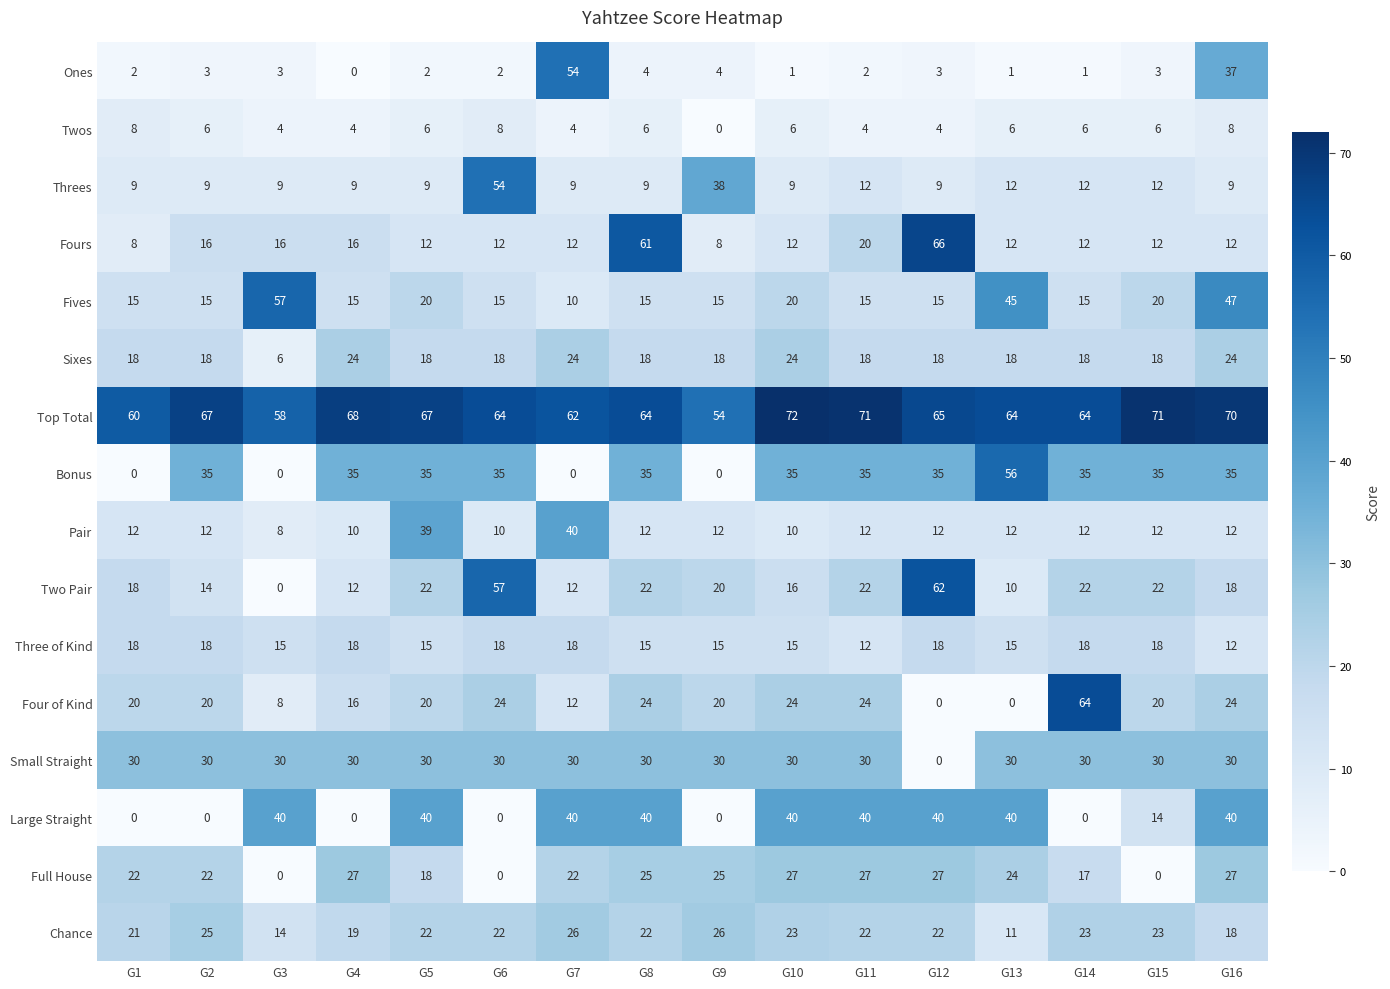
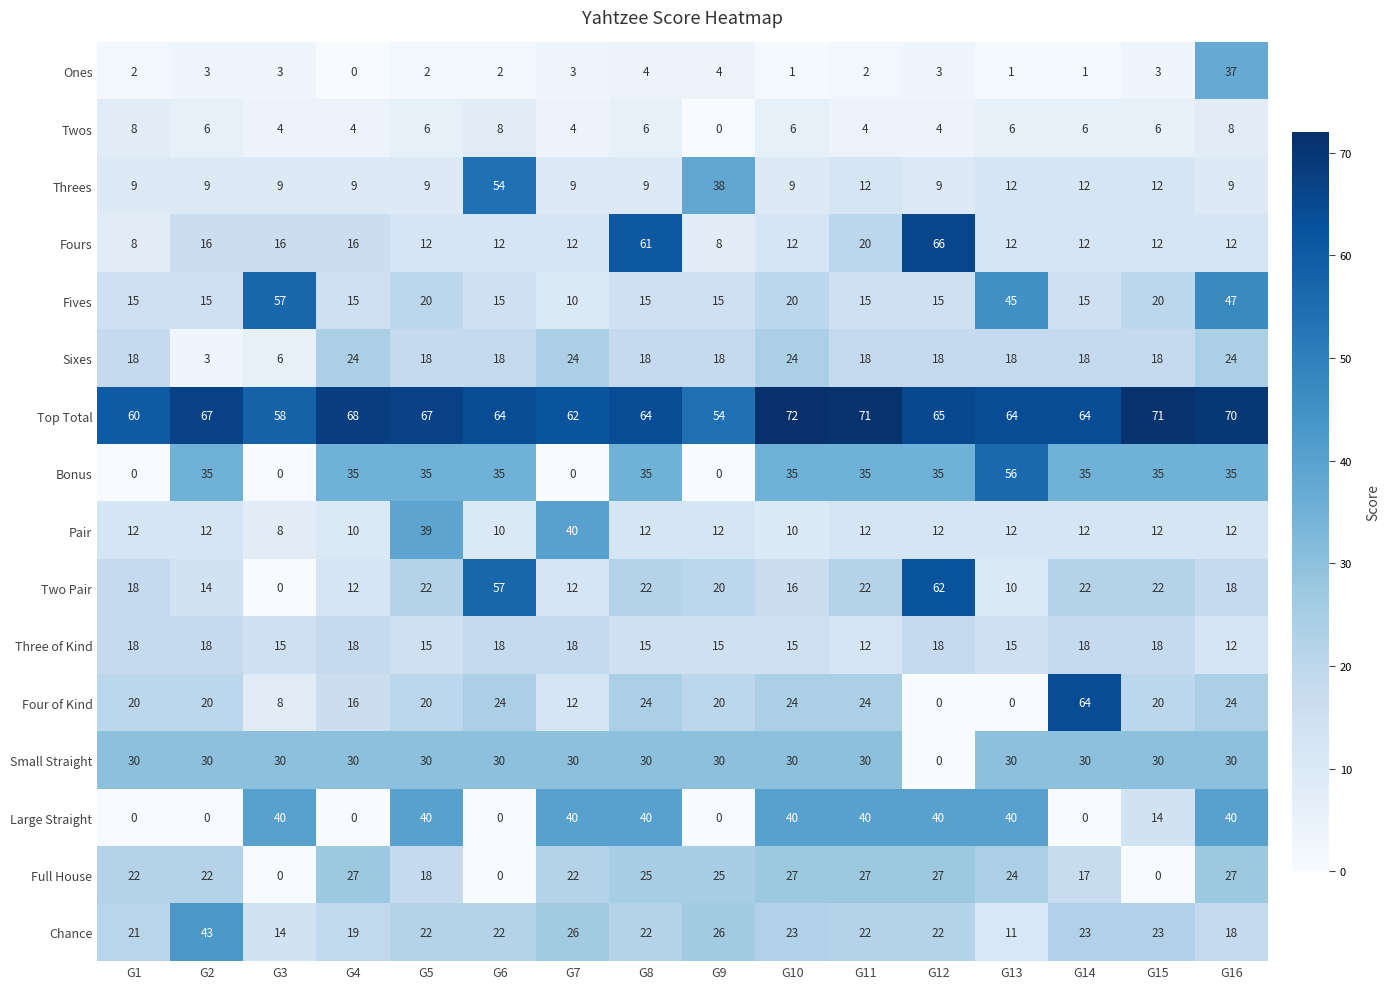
  {
    "Ones": {
      "G1": 2,
      "G2": 3,
      "G3": 3,
      "G4": 0,
      "G5": 2,
      "G6": 2,
-     "G7": 54,
+     "G7": 3,
      "G8": 4,
      "G9": 4,
      "G10": 1,
      "G11": 2,
      "G12": 3,
      "G13": 1,
      "G14": 1,
      "G15": 3,
      "G16": 37
    },
    "Sixes": {
      "G1": 18,
-     "G2": 18,
+     "G2": 3,
      "G3": 6,
      "G4": 24,
      "G5": 18,
      "G6": 18,
      "G7": 24,
      "G8": 18,
      "G9": 18,
      "G10": 24,
      "G11": 18,
      "G12": 18,
      "G13": 18,
      "G14": 18,
      "G15": 18,
      "G16": 24
    },
    "Chance": {
      "G1": 21,
-     "G2": 25,
+     "G2": 43,
      "G3": 14,
      "G4": 19,
      "G5": 22,
      "G6": 22,
      "G7": 26,
      "G8": 22,
      "G9": 26,
      "G10": 23,
      "G11": 22,
      "G12": 22,
      "G13": 11,
      "G14": 23,
      "G15": 23,
      "G16": 18
    }
  }
